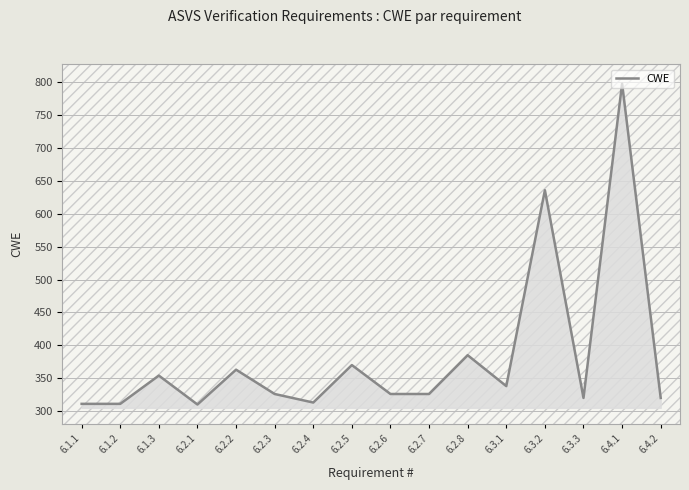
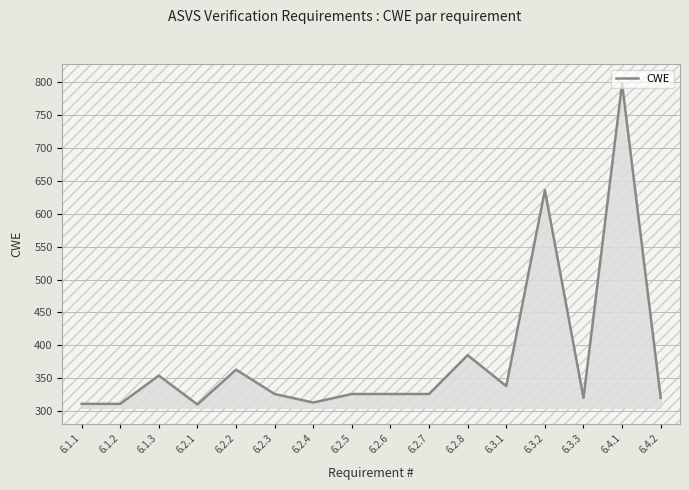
  {
    "6.1.1": 310,
    "6.1.2": 310,
    "6.1.3": 350,
    "6.2.1": 310,
    "6.2.2": 360,
    "6.2.3": 330,
    "6.2.4": 310,
-   "6.2.5": 370,
+   "6.2.5": 330,
    "6.2.6": 330,
    "6.2.7": 330,
    "6.2.8": 390,
    "6.3.1": 340,
    "6.3.2": 640,
    "6.3.3": 320,
    "6.4.2": 320
  }
